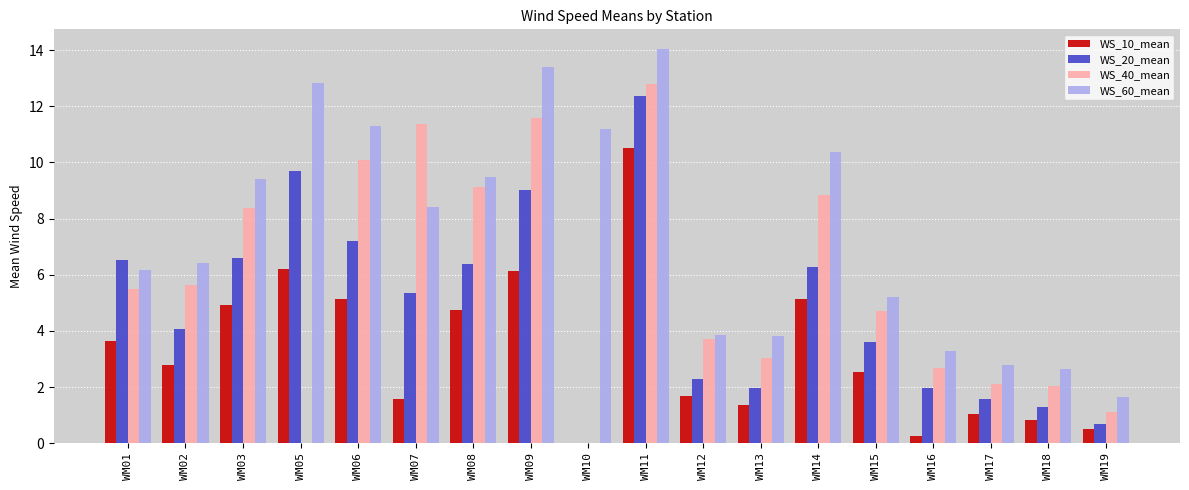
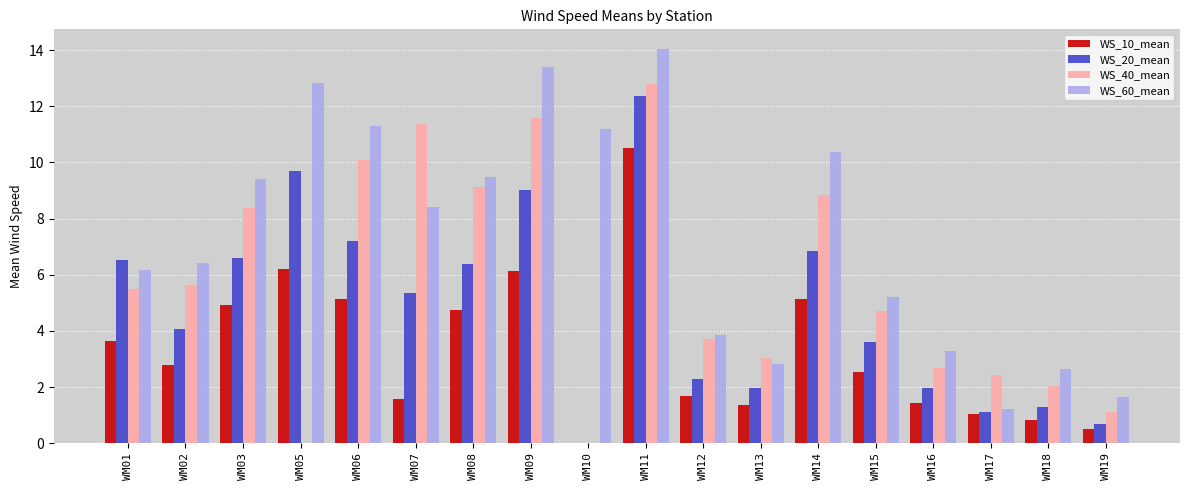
  {
    "WS_10_mean": {
      "WM01": 3.6,
      "WM02": 2.8,
      "WM03": 4.9,
      "WM05": 6.2,
      "WM06": 5.1,
      "WM07": 1.6,
      "WM08": 4.7,
      "WM09": 6.1,
      "WM10": 0.0,
      "WM11": 10.5,
      "WM12": 1.7,
      "WM13": 1.3,
      "WM14": 5.1,
      "WM15": 2.5,
-     "WM16": 0.3,
+     "WM16": 1.5,
      "WM17": 1.0,
      "WM18": 0.8,
      "WM19": 0.5
    },
    "WS_20_mean": {
      "WM01": 6.5,
      "WM02": 4.1,
      "WM03": 6.6,
      "WM05": 9.7,
      "WM06": 7.2,
      "WM07": 5.3,
      "WM08": 6.4,
      "WM09": 9.0,
      "WM10": 0.0,
      "WM11": 12.4,
      "WM12": 2.3,
      "WM13": 2.0,
-     "WM14": 6.3,
+     "WM14": 6.9,
      "WM15": 3.6,
      "WM16": 2.0,
-     "WM17": 1.6,
+     "WM17": 1.1,
      "WM18": 1.3,
      "WM19": 0.7
    },
    "WS_40_mean": {
      "WM01": 5.5,
      "WM02": 5.6,
      "WM03": 8.4,
      "WM05": 0.0,
      "WM06": 10.1,
      "WM07": 11.4,
      "WM08": 9.1,
      "WM09": 11.6,
      "WM10": 0.0,
      "WM11": 12.8,
      "WM12": 3.7,
      "WM13": 3.0,
      "WM14": 8.8,
      "WM15": 4.7,
      "WM16": 2.7,
-     "WM17": 2.1,
+     "WM17": 2.4,
      "WM18": 2.0,
      "WM19": 1.1
    },
    "WS_60_mean": {
      "WM01": 6.2,
      "WM02": 6.4,
      "WM03": 9.4,
      "WM05": 12.8,
      "WM06": 11.3,
      "WM07": 8.4,
      "WM08": 9.5,
      "WM09": 13.4,
      "WM10": 11.2,
      "WM11": 14.0,
      "WM12": 3.8,
-     "WM13": 3.8,
+     "WM13": 2.8,
      "WM14": 10.4,
      "WM15": 5.2,
      "WM16": 3.3,
-     "WM17": 2.8,
+     "WM17": 1.2,
      "WM18": 2.7,
      "WM19": 1.6
    }
  }
